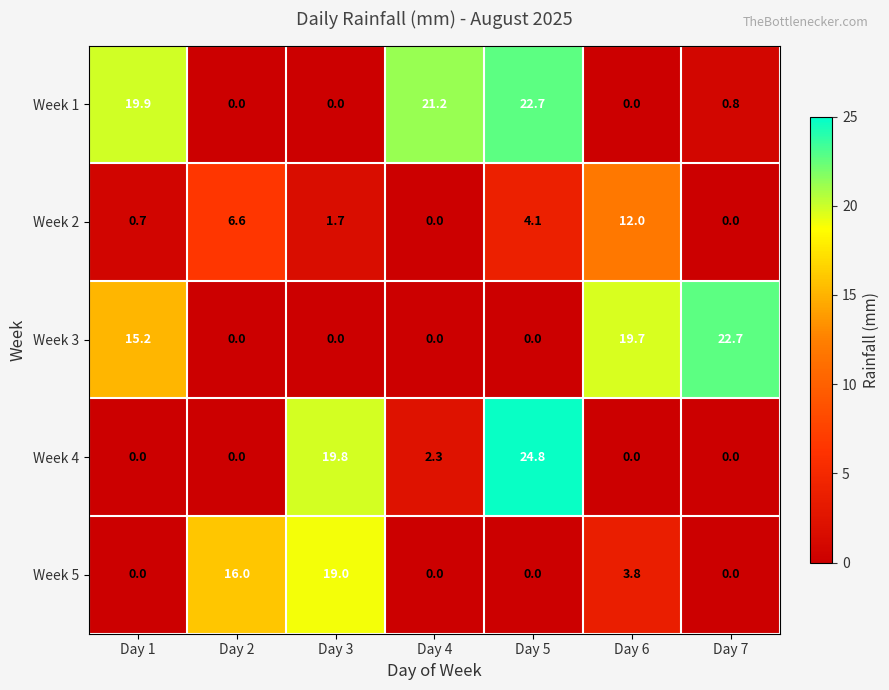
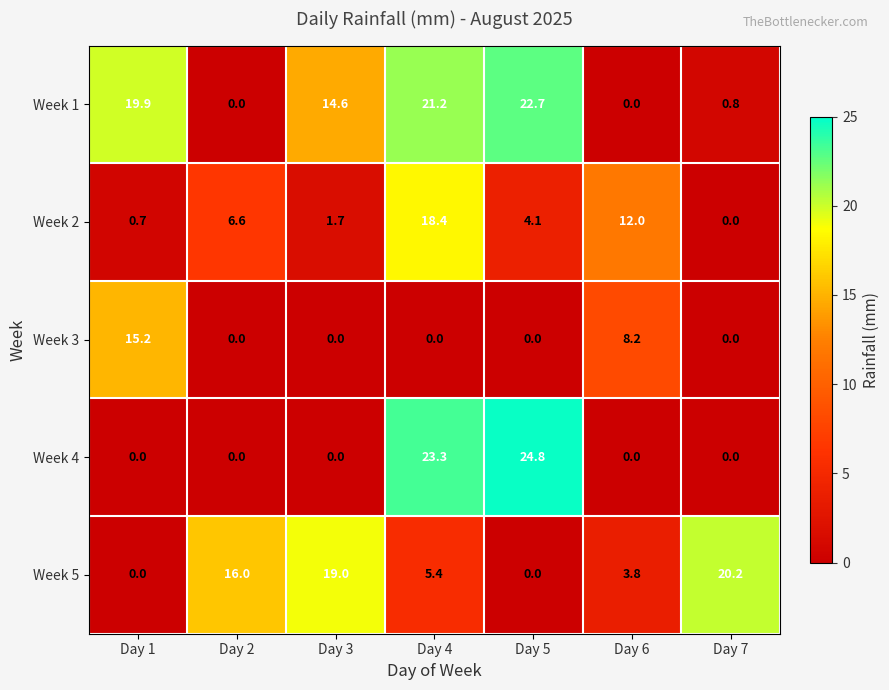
  {
    "Week 1": {
      "Day 1": 19.9,
      "Day 2": 0.0,
-     "Day 3": 0.0,
+     "Day 3": 14.6,
      "Day 4": 21.2,
      "Day 5": 22.7,
      "Day 6": 0.0,
      "Day 7": 0.8
    },
    "Week 2": {
      "Day 1": 0.7,
      "Day 2": 6.6,
      "Day 3": 1.7,
-     "Day 4": 0.0,
+     "Day 4": 18.4,
      "Day 5": 4.1,
      "Day 6": 12.0,
      "Day 7": 0.0
    },
    "Week 3": {
      "Day 1": 15.2,
      "Day 2": 0.0,
      "Day 3": 0.0,
      "Day 4": 0.0,
      "Day 5": 0.0,
-     "Day 6": 19.7,
-     "Day 7": 22.7
+     "Day 6": 8.2,
+     "Day 7": 0.0
    },
    "Week 4": {
      "Day 1": 0.0,
      "Day 2": 0.0,
-     "Day 3": 19.8,
-     "Day 4": 2.3,
+     "Day 3": 0.0,
+     "Day 4": 23.3,
      "Day 5": 24.8,
      "Day 6": 0.0,
      "Day 7": 0.0
    },
    "Week 5": {
      "Day 1": 0.0,
      "Day 2": 16.0,
      "Day 3": 19.0,
-     "Day 4": 0.0,
+     "Day 4": 5.4,
      "Day 5": 0.0,
      "Day 6": 3.8,
-     "Day 7": 0.0
+     "Day 7": 20.2
    }
  }
